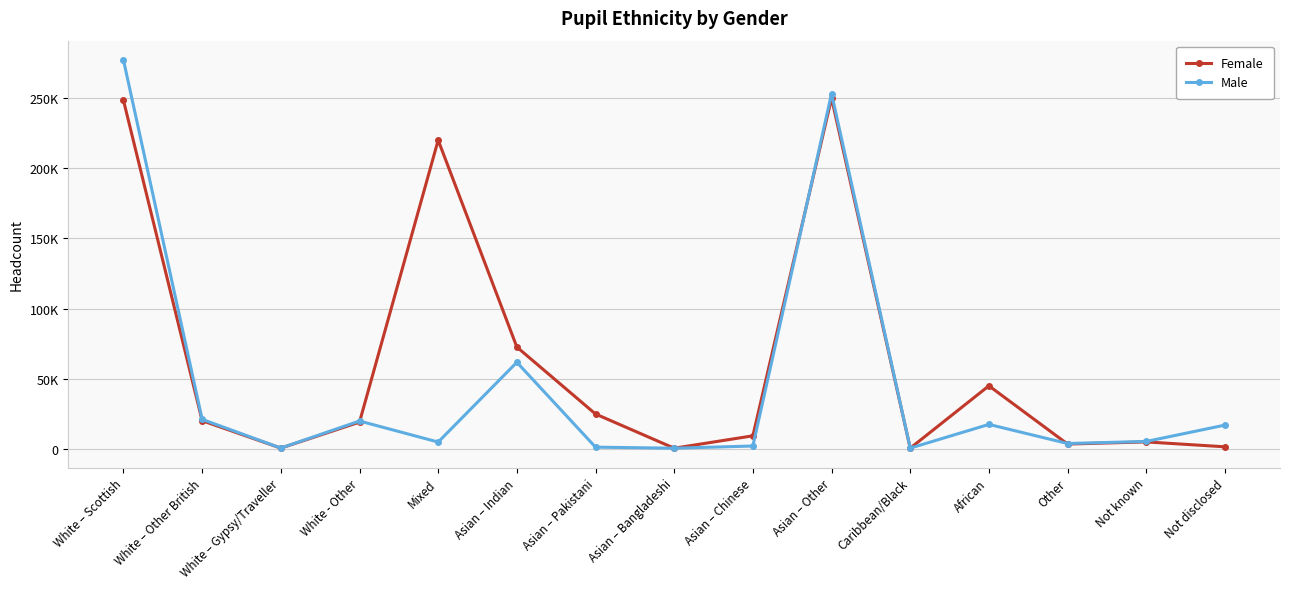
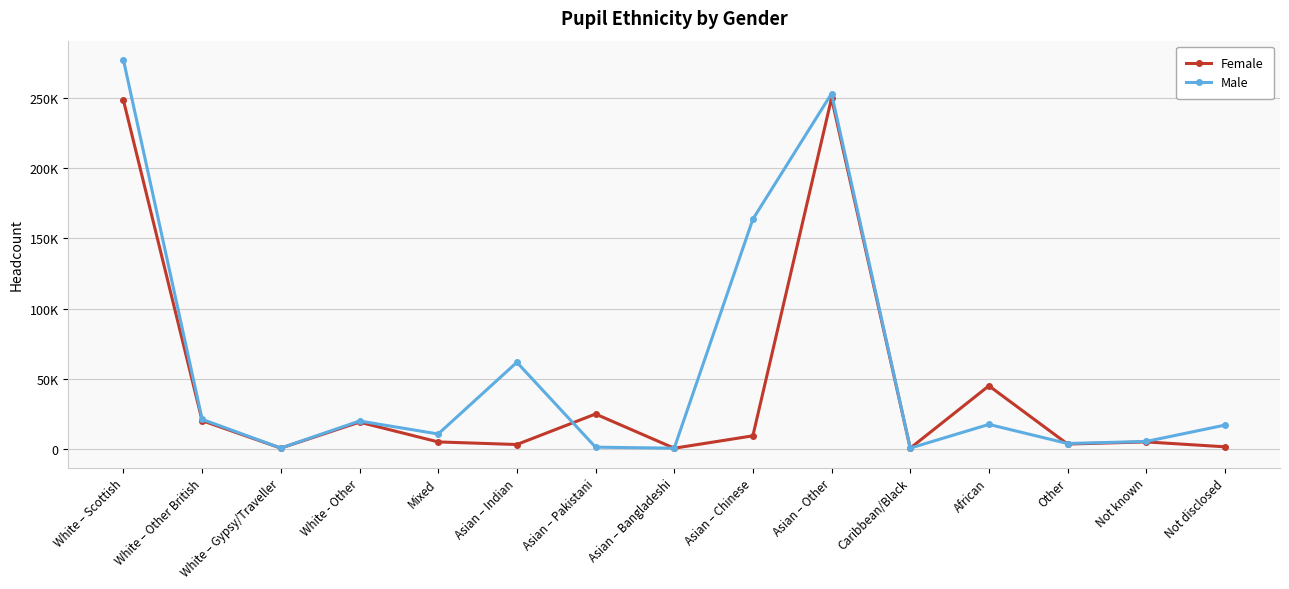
  {
    "Female": {
      "White – Scottish": 248000,
-     "Mixed": 220000,
-     "Asian – Indian": 73000,
+     "Mixed": 5000,
+     "Asian – Indian": 3000,
      "Asian – Pakistani": 25000,
      "Asian – Chinese": 9000,
      "Asian – Other": 250000,
      "African": 45000,
      "Not disclosed": 2000
    },
    "Male": {
      "White – Scottish": 277000,
-     "Mixed": 5000,
+     "Mixed": 11000,
      "Asian – Indian": 62000,
      "Asian – Pakistani": 1000,
-     "Asian – Chinese": 2000,
+     "Asian – Chinese": 164000,
      "Asian – Other": 253000,
      "African": 18000,
      "Not disclosed": 17000
    }
  }
